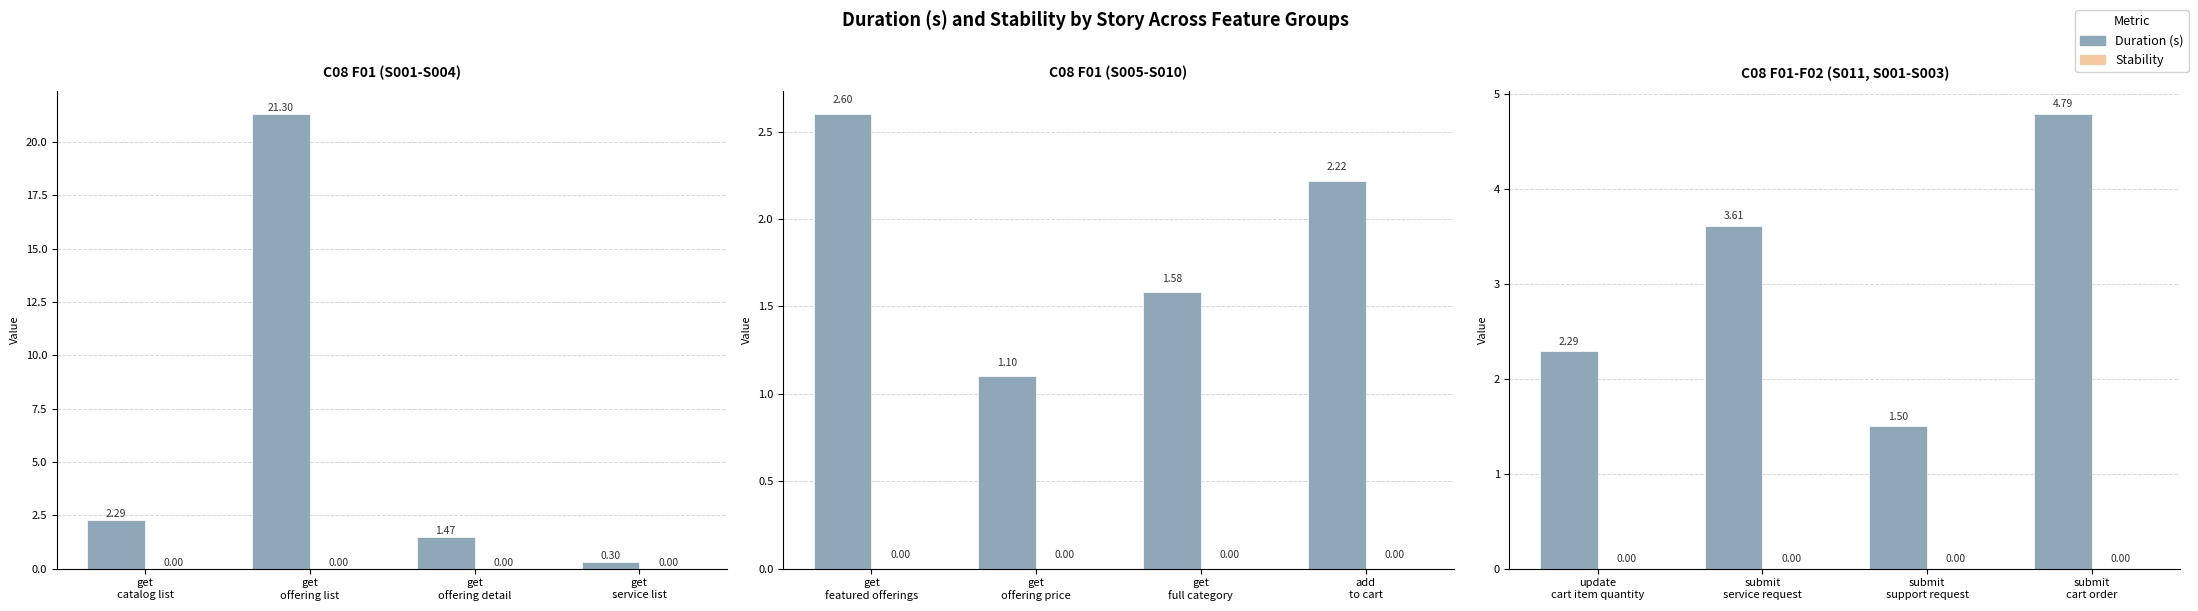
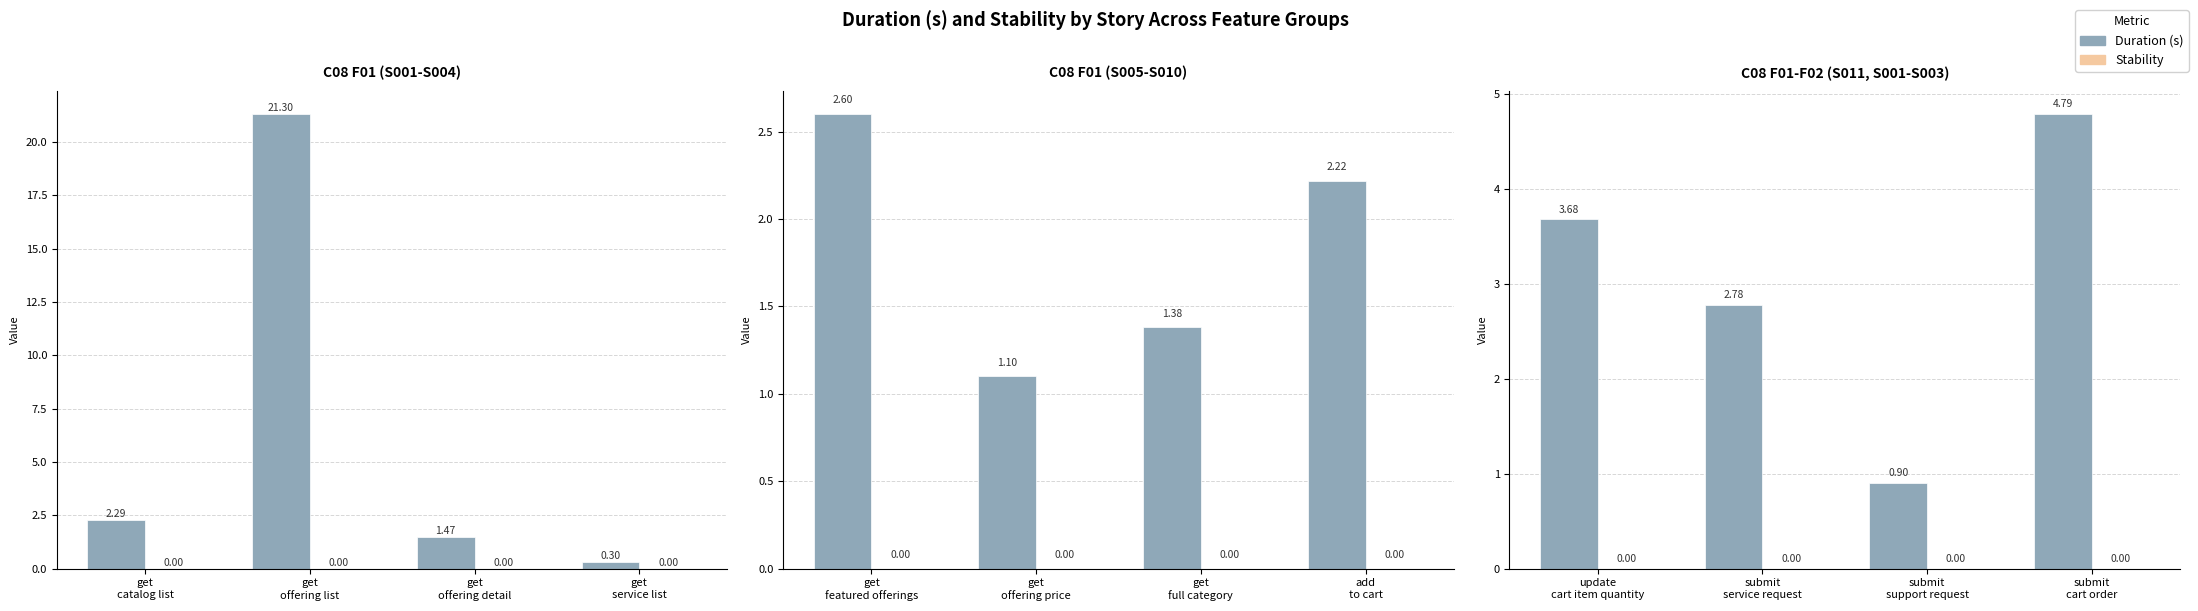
  {
    "C08 F01 (S001-S004)": {
      "Duration (s)": {
        "get catalog list": 2.29,
        "get offering list": 21.30,
        "get offering detail": 1.47,
        "get service list": 0.30
      },
      "Stability": {
        "get catalog list": 0.00,
        "get offering list": 0.00,
        "get offering detail": 0.00,
        "get service list": 0.00
      }
    },
    "C08 F01 (S005-S010)": {
      "Duration (s)": {
        "get featured offerings": 2.60,
        "get offering price": 1.10,
-       "get full category": 1.58,
+       "get full category": 1.38,
        "add to cart": 2.22
      },
      "Stability": {
        "get featured offerings": 0.00,
        "get offering price": 0.00,
        "get full category": 0.00,
        "add to cart": 0.00
      }
    },
    "C08 F01-F02 (S011, S001-S003)": {
      "Duration (s)": {
-       "update cart item quantity": 2.29,
-       "submit service request": 3.61,
-       "submit support request": 1.50,
+       "update cart item quantity": 3.68,
+       "submit service request": 2.78,
+       "submit support request": 0.90,
        "submit cart order": 4.79
      },
      "Stability": {
        "update cart item quantity": 0.00,
        "submit service request": 0.00,
        "submit support request": 0.00,
        "submit cart order": 0.00
      }
    }
  }
